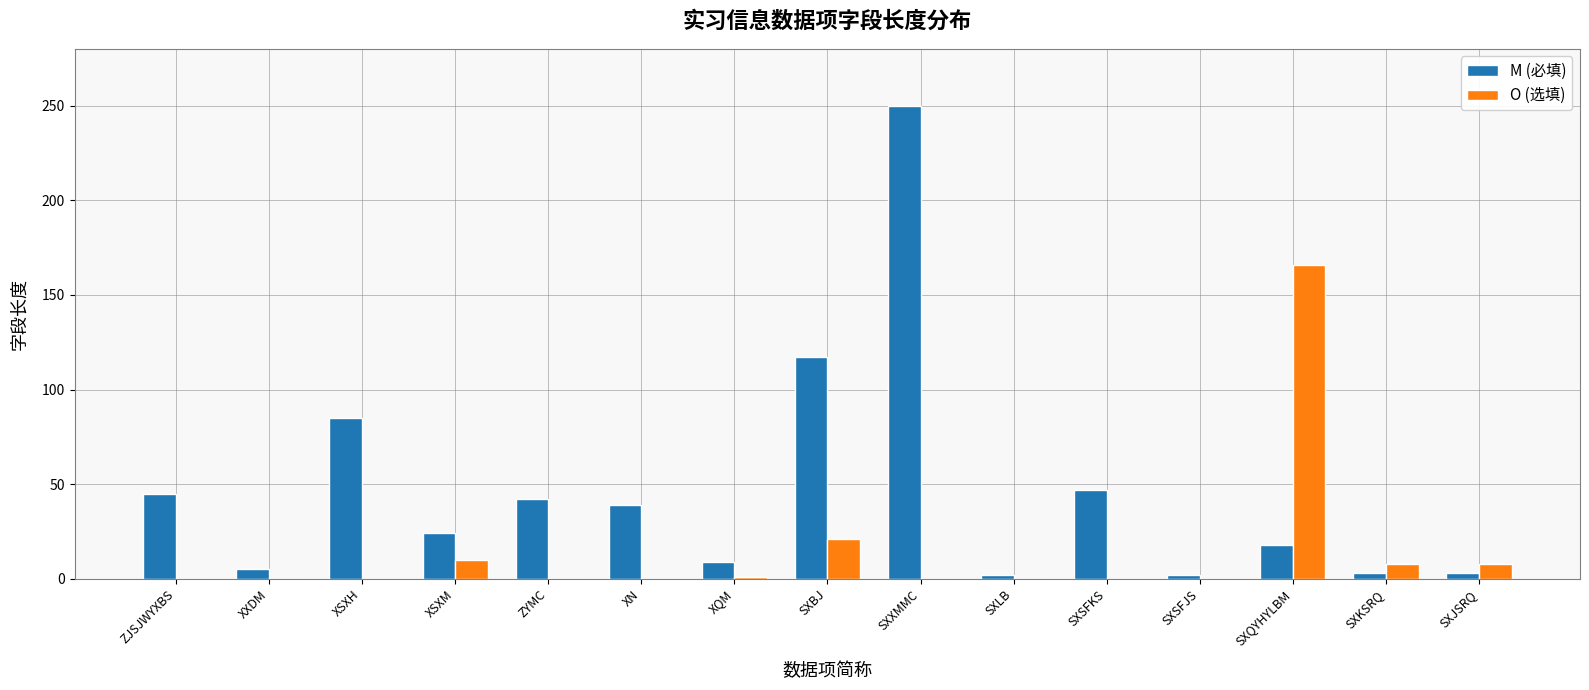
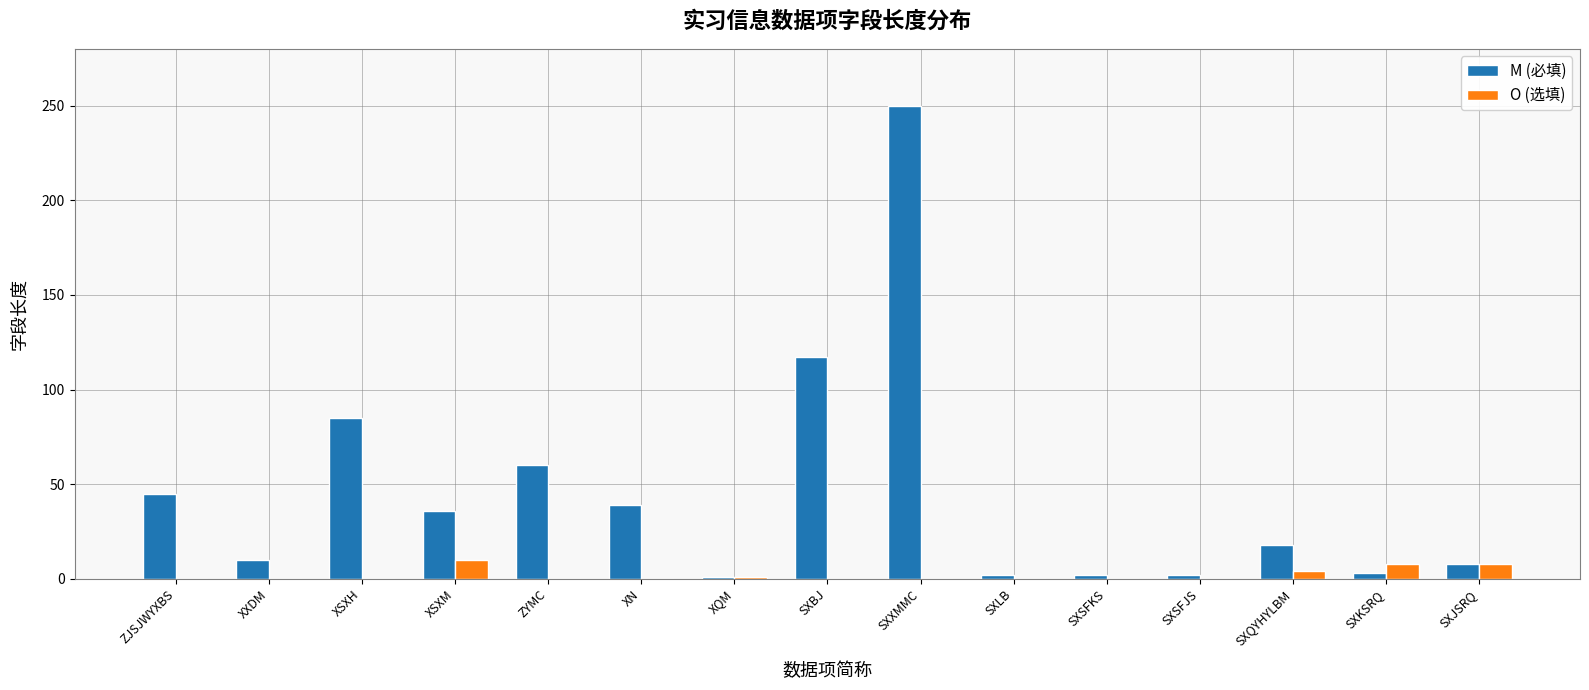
  {
    "M (必填)": {
      "ZJSJWYXBS": 45,
-     "XXDM": 5,
+     "XXDM": 10,
      "XSXH": 85,
-     "XSXM": 24,
-     "ZYMC": 42,
+     "XSXM": 36,
+     "ZYMC": 60,
      "XN": 39,
-     "XQM": 9,
+     "XQM": 1,
      "SXBJ": 117,
      "SXXMMC": 250,
      "SXLB": 2,
-     "SXSFKS": 47,
+     "SXSFKS": 2,
      "SXSFJS": 2,
      "SXQYHYLBM": 18,
      "SXKSRQ": 3,
-     "SXJSRQ": 3
+     "SXJSRQ": 8
    },
    "O (选填)": {
      "ZJSJWYXBS": 0,
      "XXDM": 0,
      "XSXH": 0,
      "XSXM": 10,
      "ZYMC": 0,
      "XN": 0,
-     "SXBJ": 21,
+     "SXBJ": 0,
      "SXXMMC": 0,
      "SXLB": 0,
      "SXSFKS": 0,
      "SXSFJS": 0,
-     "SXQYHYLBM": 166,
+     "SXQYHYLBM": 4,
      "SXKSRQ": 8,
      "SXJSRQ": 8
    }
  }
